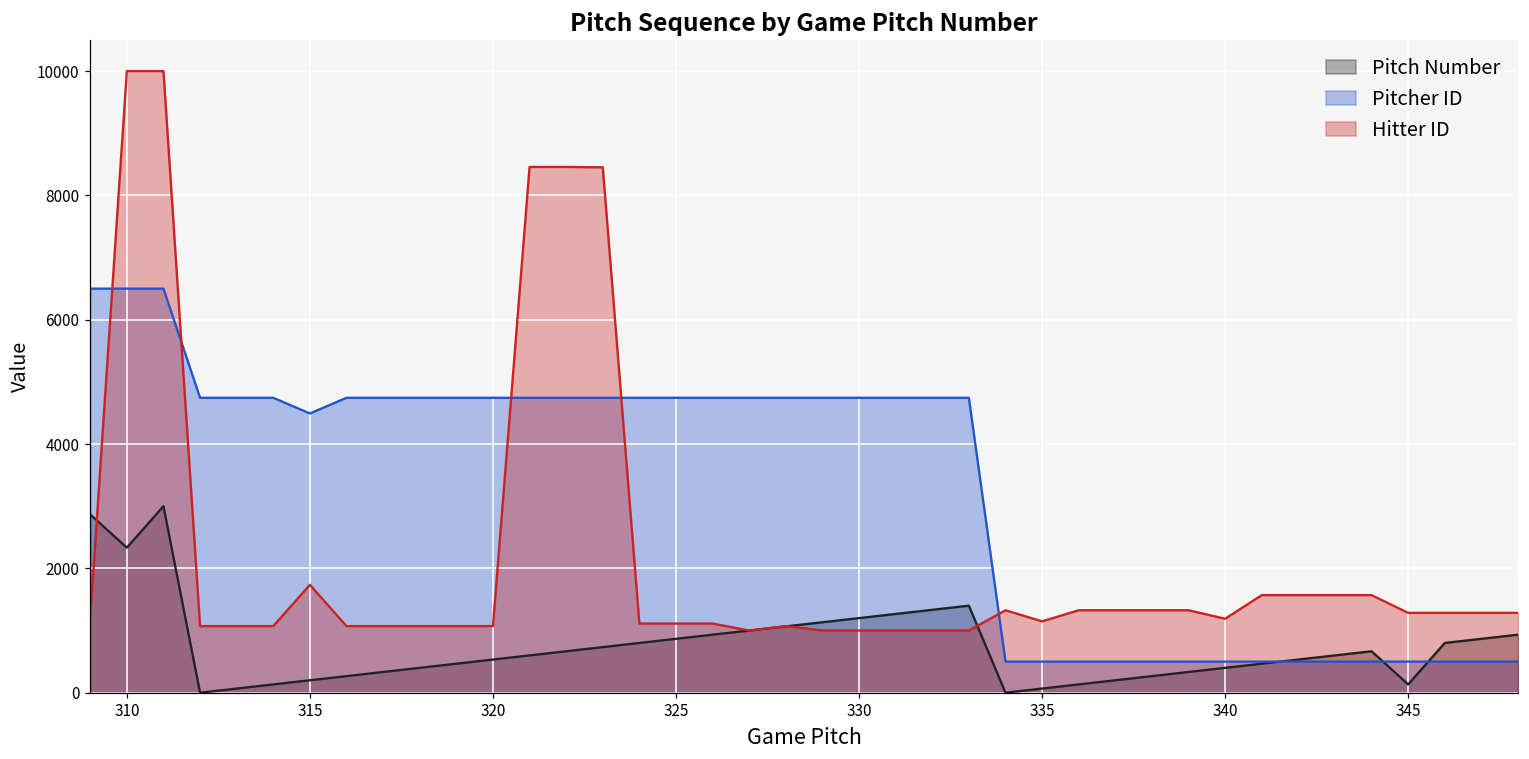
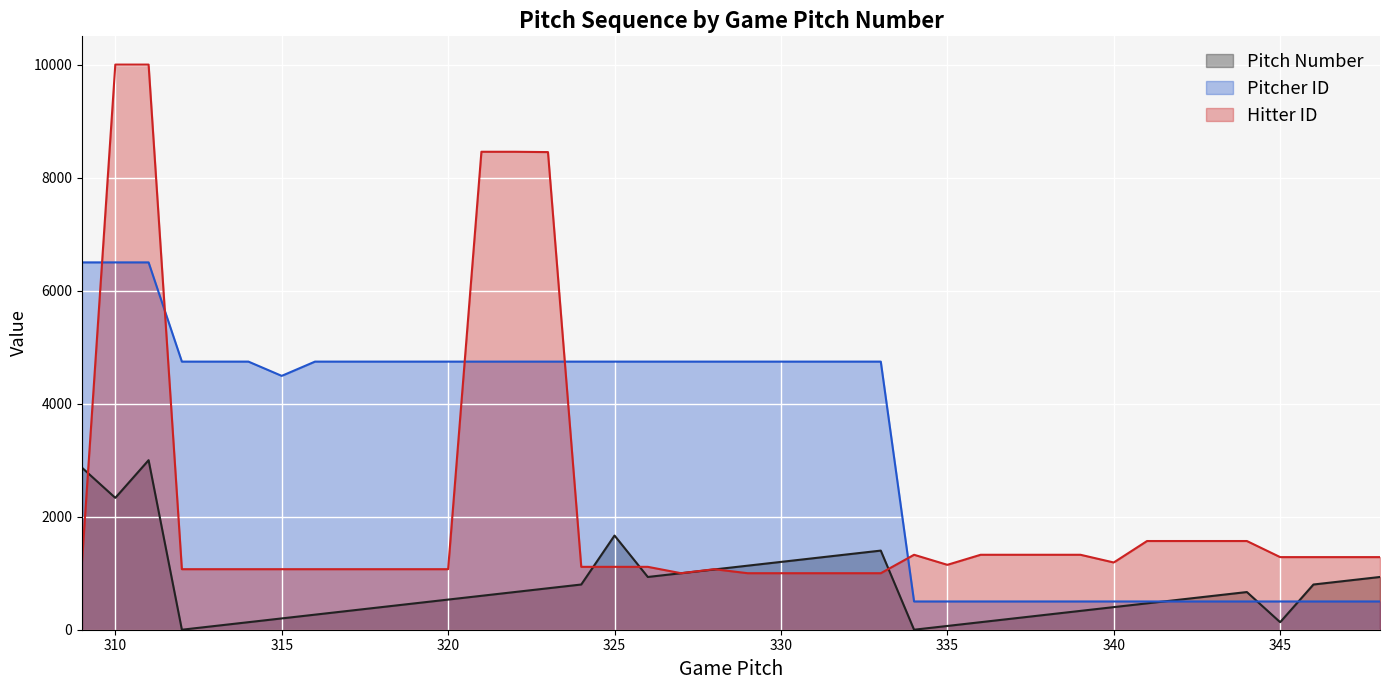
  {
    "Pitch Number": {
      "310": 2300,
      "315": 200,
      "320": 500,
-     "325": 900,
+     "325": 1700,
      "330": 1200,
      "335": 100,
      "340": 400,
      "345": 100
    },
    "Pitcher ID": {
      "310": 6500,
      "315": 4500,
      "320": 4700,
      "325": 4700,
      "330": 4700,
      "335": 500,
      "340": 500,
      "345": 500
    },
    "Hitter ID": {
      "310": 10000,
-     "315": 1700,
+     "315": 1100,
      "320": 1100,
      "325": 1100,
      "330": 1000,
      "335": 1100,
      "340": 1200,
      "345": 1300
    }
  }
